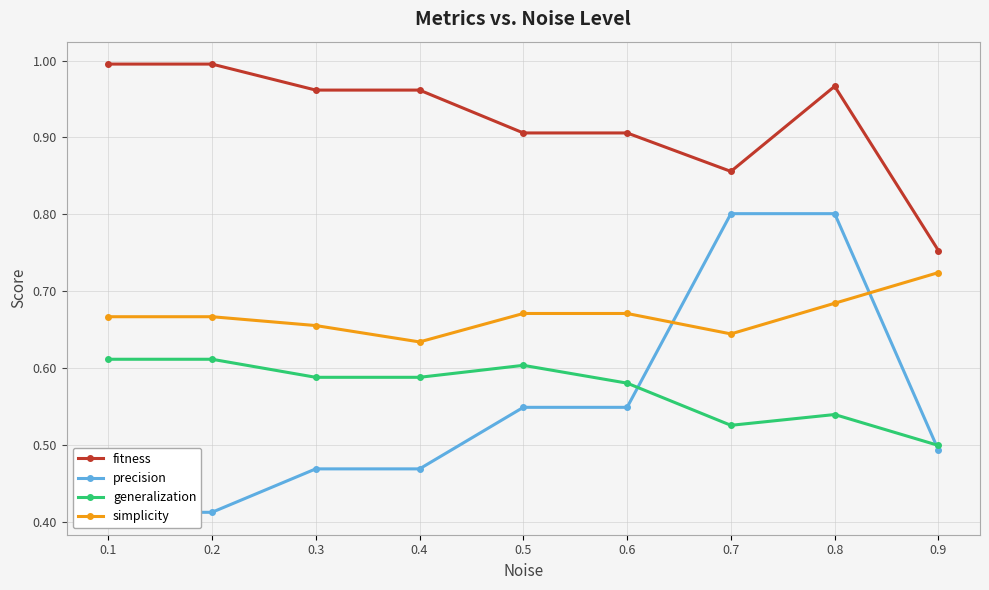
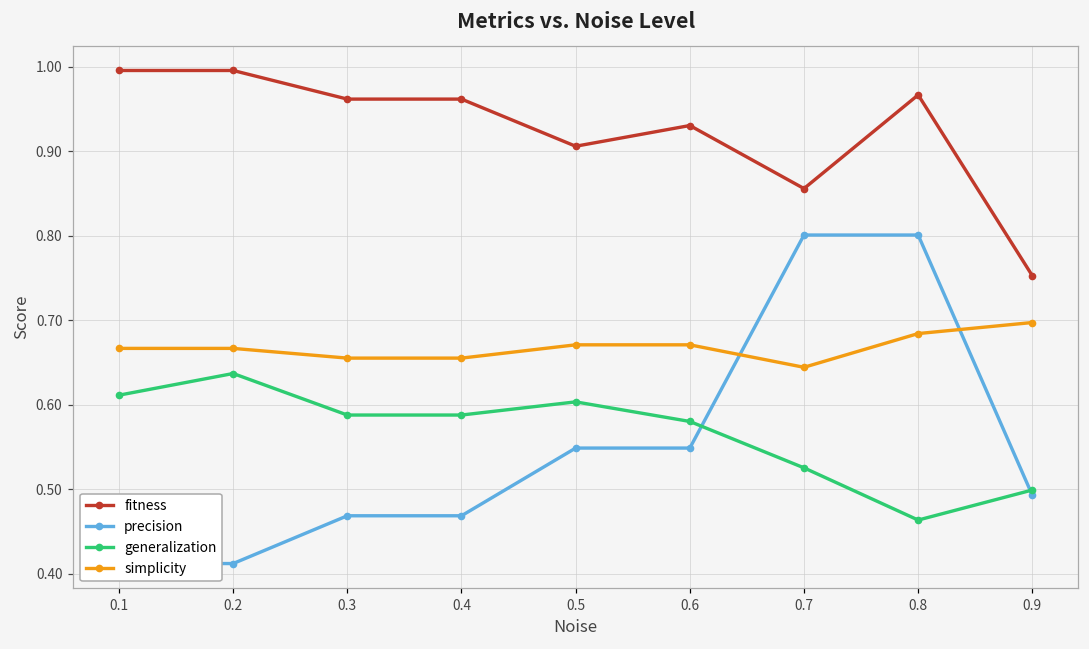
  {
    "fitness": {
      "0.1": 1.00,
      "0.2": 1.00,
      "0.3": 0.96,
      "0.4": 0.96,
      "0.5": 0.91,
-     "0.6": 0.91,
+     "0.6": 0.93,
      "0.7": 0.86,
      "0.8": 0.97,
      "0.9": 0.75
    },
    "precision": {
      "0.2": 0.41,
      "0.3": 0.47,
      "0.4": 0.47,
      "0.5": 0.55,
      "0.6": 0.55,
      "0.7": 0.80,
      "0.8": 0.80,
      "0.9": 0.49
    },
    "generalization": {
      "0.1": 0.61,
-     "0.2": 0.61,
+     "0.2": 0.64,
      "0.3": 0.59,
      "0.4": 0.59,
      "0.5": 0.60,
      "0.6": 0.58,
      "0.7": 0.53,
-     "0.8": 0.54,
+     "0.8": 0.46,
      "0.9": 0.50
    },
    "simplicity": {
      "0.1": 0.67,
      "0.2": 0.67,
      "0.3": 0.66,
-     "0.4": 0.63,
+     "0.4": 0.66,
      "0.5": 0.67,
      "0.6": 0.67,
      "0.7": 0.64,
      "0.8": 0.68,
-     "0.9": 0.72
+     "0.9": 0.70
    }
  }
